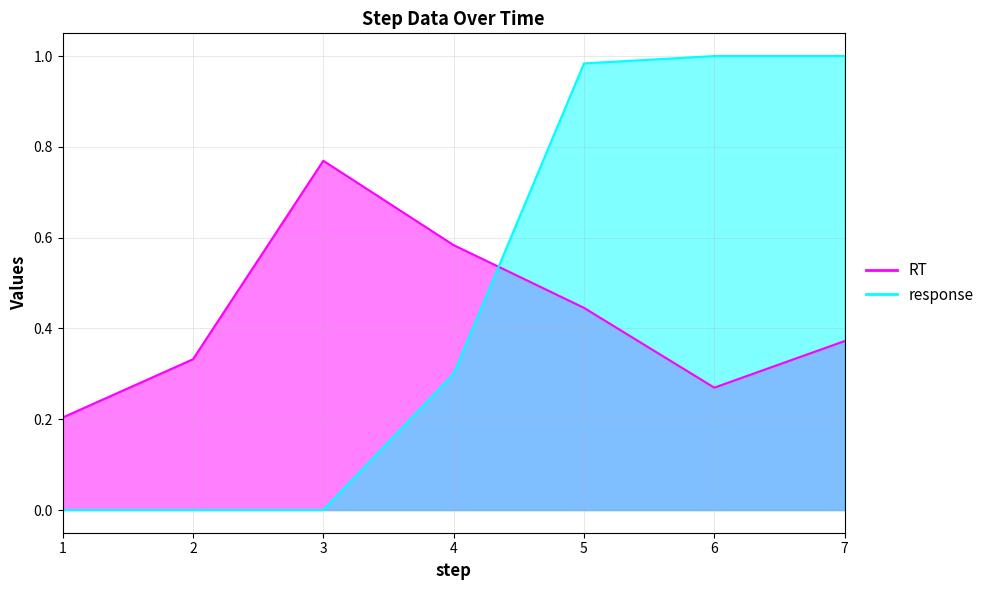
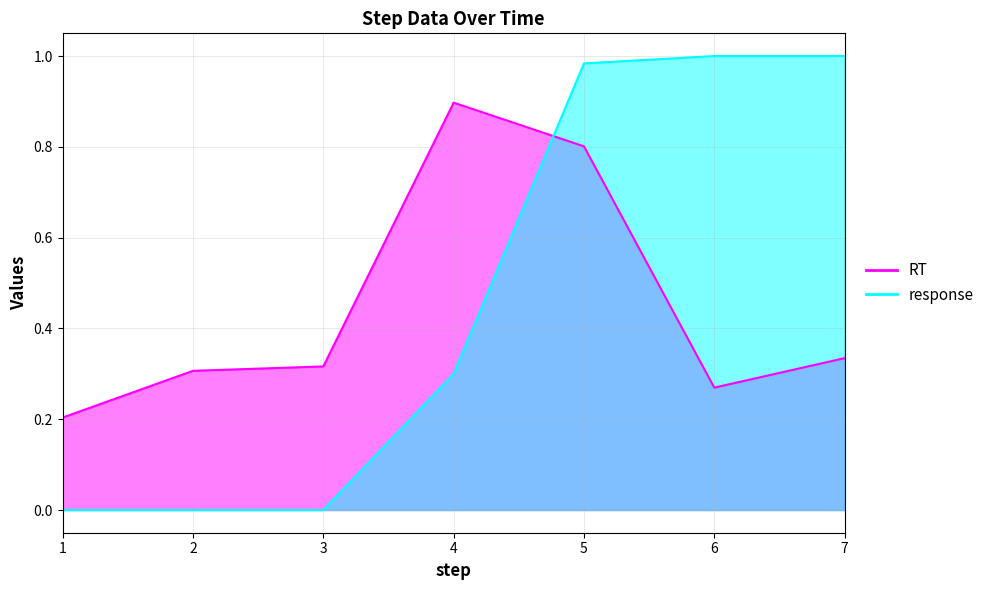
  {
    "RT": {
      "1": 0.20,
-     "2": 0.33,
-     "3": 0.77,
-     "4": 0.58,
-     "5": 0.45,
+     "2": 0.31,
+     "3": 0.32,
+     "4": 0.90,
+     "5": 0.80,
      "6": 0.27,
-     "7": 0.37
+     "7": 0.33
    },
    "response": {
      "1": 0.00,
      "2": 0.00,
      "3": 0.00,
      "4": 0.30,
      "5": 0.98,
      "6": 1.00,
      "7": 1.00
    }
  }
